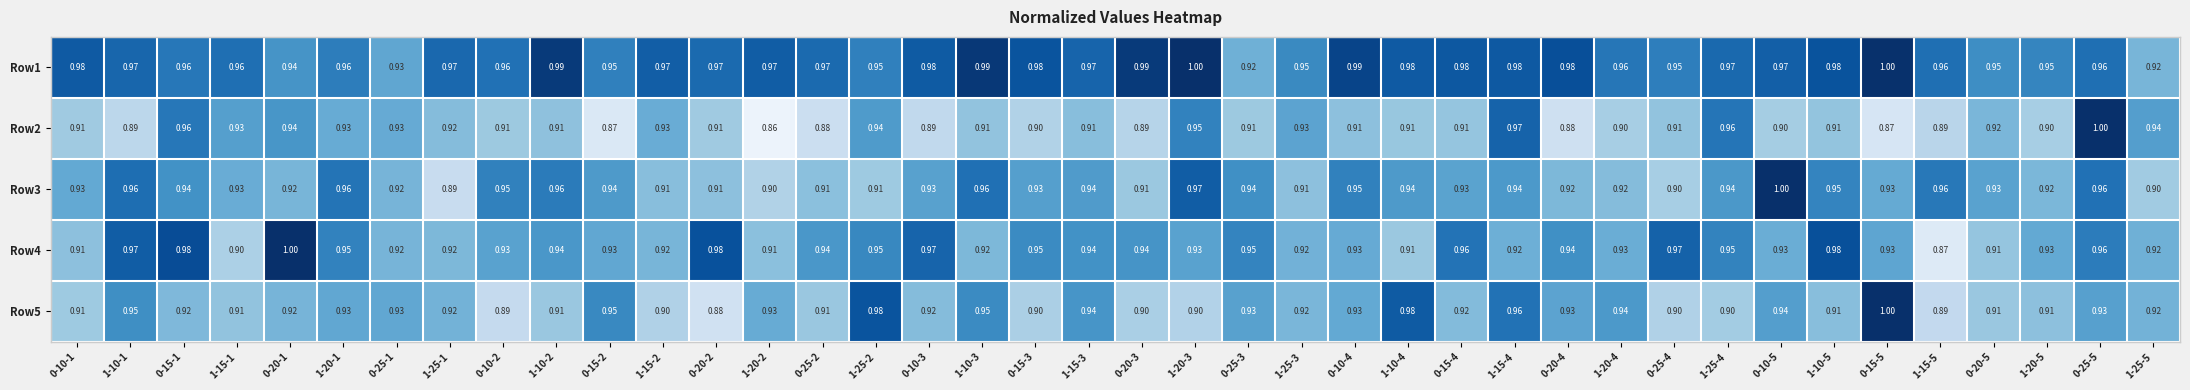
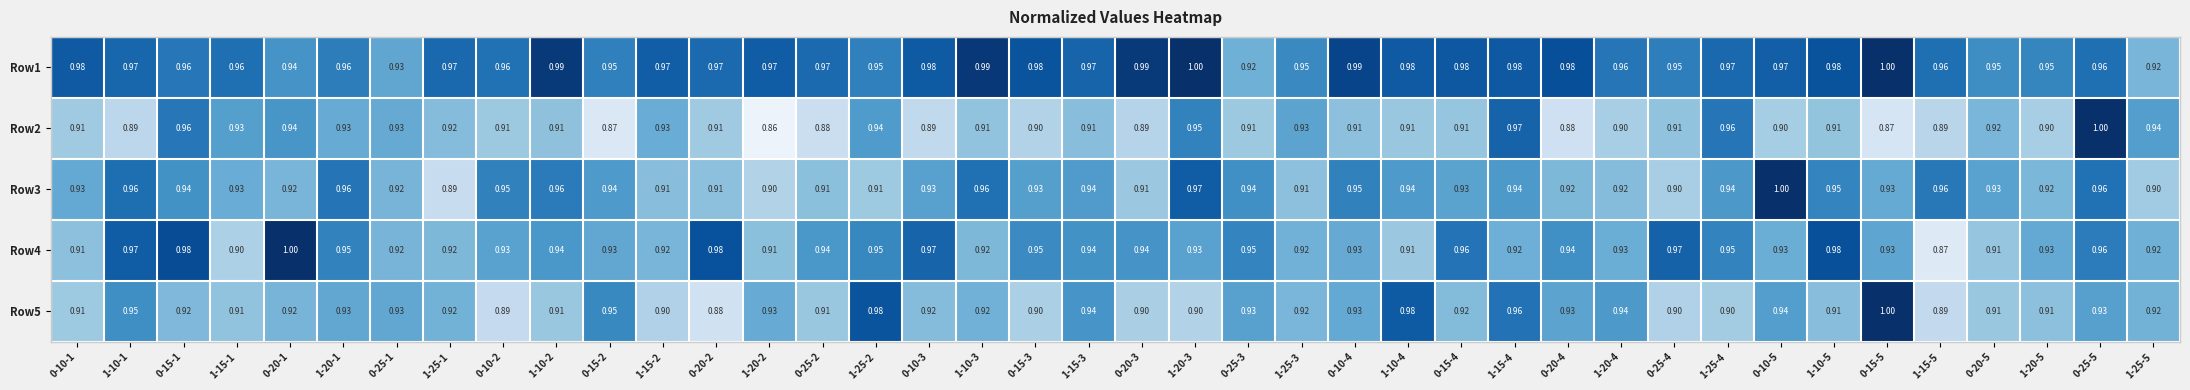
  {
    "Row1": {
      "0-10-1": 0.98,
      "1-10-1": 0.97,
      "0-15-1": 0.96,
      "1-15-1": 0.96,
      "0-20-1": 0.94,
      "1-20-1": 0.96,
      "0-25-1": 0.93,
      "1-25-1": 0.97,
      "0-10-2": 0.96,
      "1-10-2": 0.99,
      "0-15-2": 0.95,
      "1-15-2": 0.97,
      "0-20-2": 0.97,
      "1-20-2": 0.97,
      "0-25-2": 0.97,
      "1-25-2": 0.95,
      "0-10-3": 0.98,
      "1-10-3": 0.99,
      "0-15-3": 0.98,
      "1-15-3": 0.97,
      "0-20-3": 0.99,
      "1-20-3": 1.00,
      "0-25-3": 0.92,
      "1-25-3": 0.95,
      "0-10-4": 0.99,
      "1-10-4": 0.98,
      "0-15-4": 0.98,
      "1-15-4": 0.98,
      "0-20-4": 0.98,
      "1-20-4": 0.96,
      "0-25-4": 0.95,
      "1-25-4": 0.97,
      "0-10-5": 0.97,
      "1-10-5": 0.98,
      "0-15-5": 1.00,
      "1-15-5": 0.96,
      "0-20-5": 0.95,
      "1-20-5": 0.95,
      "0-25-5": 0.96,
      "1-25-5": 0.92
    },
    "Row2": {
      "0-10-1": 0.91,
      "1-10-1": 0.89,
      "0-15-1": 0.96,
      "1-15-1": 0.93,
      "0-20-1": 0.94,
      "1-20-1": 0.93,
      "0-25-1": 0.93,
      "1-25-1": 0.92,
      "0-10-2": 0.91,
      "1-10-2": 0.91,
      "0-15-2": 0.87,
      "1-15-2": 0.93,
      "0-20-2": 0.91,
      "1-20-2": 0.86,
      "0-25-2": 0.88,
      "1-25-2": 0.94,
      "0-10-3": 0.89,
      "1-10-3": 0.91,
      "0-15-3": 0.90,
      "1-15-3": 0.91,
      "0-20-3": 0.89,
      "1-20-3": 0.95,
      "0-25-3": 0.91,
      "1-25-3": 0.93,
      "0-10-4": 0.91,
      "1-10-4": 0.91,
      "0-15-4": 0.91,
      "1-15-4": 0.97,
      "0-20-4": 0.88,
      "1-20-4": 0.90,
      "0-25-4": 0.91,
      "1-25-4": 0.96,
      "0-10-5": 0.90,
      "1-10-5": 0.91,
      "0-15-5": 0.87,
      "1-15-5": 0.89,
      "0-20-5": 0.92,
      "1-20-5": 0.90,
      "0-25-5": 1.00,
      "1-25-5": 0.94
    },
    "Row3": {
      "0-10-1": 0.93,
      "1-10-1": 0.96,
      "0-15-1": 0.94,
      "1-15-1": 0.93,
      "0-20-1": 0.92,
      "1-20-1": 0.96,
      "0-25-1": 0.92,
      "1-25-1": 0.89,
      "0-10-2": 0.95,
      "1-10-2": 0.96,
      "0-15-2": 0.94,
      "1-15-2": 0.91,
      "0-20-2": 0.91,
      "1-20-2": 0.90,
      "0-25-2": 0.91,
      "1-25-2": 0.91,
      "0-10-3": 0.93,
      "1-10-3": 0.96,
      "0-15-3": 0.93,
      "1-15-3": 0.94,
      "0-20-3": 0.91,
      "1-20-3": 0.97,
      "0-25-3": 0.94,
      "1-25-3": 0.91,
      "0-10-4": 0.95,
      "1-10-4": 0.94,
      "0-15-4": 0.93,
      "1-15-4": 0.94,
      "0-20-4": 0.92,
      "1-20-4": 0.92,
      "0-25-4": 0.90,
      "1-25-4": 0.94,
      "0-10-5": 1.00,
      "1-10-5": 0.95,
      "0-15-5": 0.93,
      "1-15-5": 0.96,
      "0-20-5": 0.93,
      "1-20-5": 0.92,
      "0-25-5": 0.96,
      "1-25-5": 0.90
    },
    "Row4": {
      "0-10-1": 0.91,
      "1-10-1": 0.97,
      "0-15-1": 0.98,
      "1-15-1": 0.90,
      "0-20-1": 1.00,
      "1-20-1": 0.95,
      "0-25-1": 0.92,
      "1-25-1": 0.92,
      "0-10-2": 0.93,
      "1-10-2": 0.94,
      "0-15-2": 0.93,
      "1-15-2": 0.92,
      "0-20-2": 0.98,
      "1-20-2": 0.91,
      "0-25-2": 0.94,
      "1-25-2": 0.95,
      "0-10-3": 0.97,
      "1-10-3": 0.92,
      "0-15-3": 0.95,
      "1-15-3": 0.94,
      "0-20-3": 0.94,
      "1-20-3": 0.93,
      "0-25-3": 0.95,
      "1-25-3": 0.92,
      "0-10-4": 0.93,
      "1-10-4": 0.91,
      "0-15-4": 0.96,
      "1-15-4": 0.92,
      "0-20-4": 0.94,
      "1-20-4": 0.93,
      "0-25-4": 0.97,
      "1-25-4": 0.95,
      "0-10-5": 0.93,
      "1-10-5": 0.98,
      "0-15-5": 0.93,
      "1-15-5": 0.87,
      "0-20-5": 0.91,
      "1-20-5": 0.93,
      "0-25-5": 0.96,
      "1-25-5": 0.92
    },
    "Row5": {
      "0-10-1": 0.91,
      "1-10-1": 0.95,
      "0-15-1": 0.92,
      "1-15-1": 0.91,
      "0-20-1": 0.92,
      "1-20-1": 0.93,
      "0-25-1": 0.93,
      "1-25-1": 0.92,
      "0-10-2": 0.89,
      "1-10-2": 0.91,
      "0-15-2": 0.95,
      "1-15-2": 0.90,
      "0-20-2": 0.88,
      "1-20-2": 0.93,
      "0-25-2": 0.91,
      "1-25-2": 0.98,
      "0-10-3": 0.92,
-     "1-10-3": 0.95,
+     "1-10-3": 0.92,
      "0-15-3": 0.90,
      "1-15-3": 0.94,
      "0-20-3": 0.90,
      "1-20-3": 0.90,
      "0-25-3": 0.93,
      "1-25-3": 0.92,
      "0-10-4": 0.93,
      "1-10-4": 0.98,
      "0-15-4": 0.92,
      "1-15-4": 0.96,
      "0-20-4": 0.93,
      "1-20-4": 0.94,
      "0-25-4": 0.90,
      "1-25-4": 0.90,
      "0-10-5": 0.94,
      "1-10-5": 0.91,
      "0-15-5": 1.00,
      "1-15-5": 0.89,
      "0-20-5": 0.91,
      "1-20-5": 0.91,
      "0-25-5": 0.93,
      "1-25-5": 0.92
    }
  }
